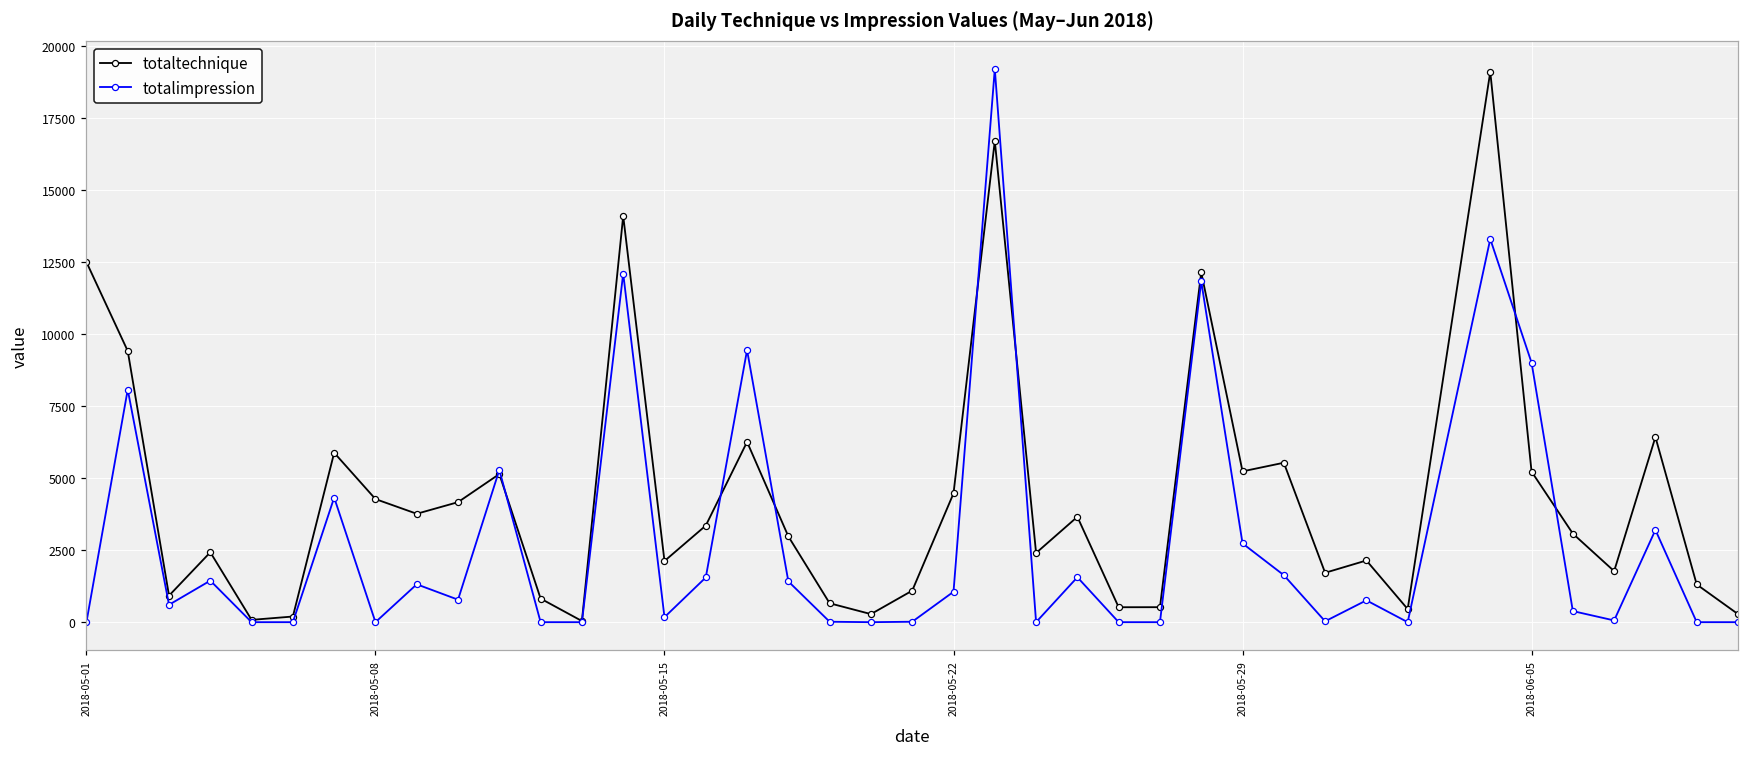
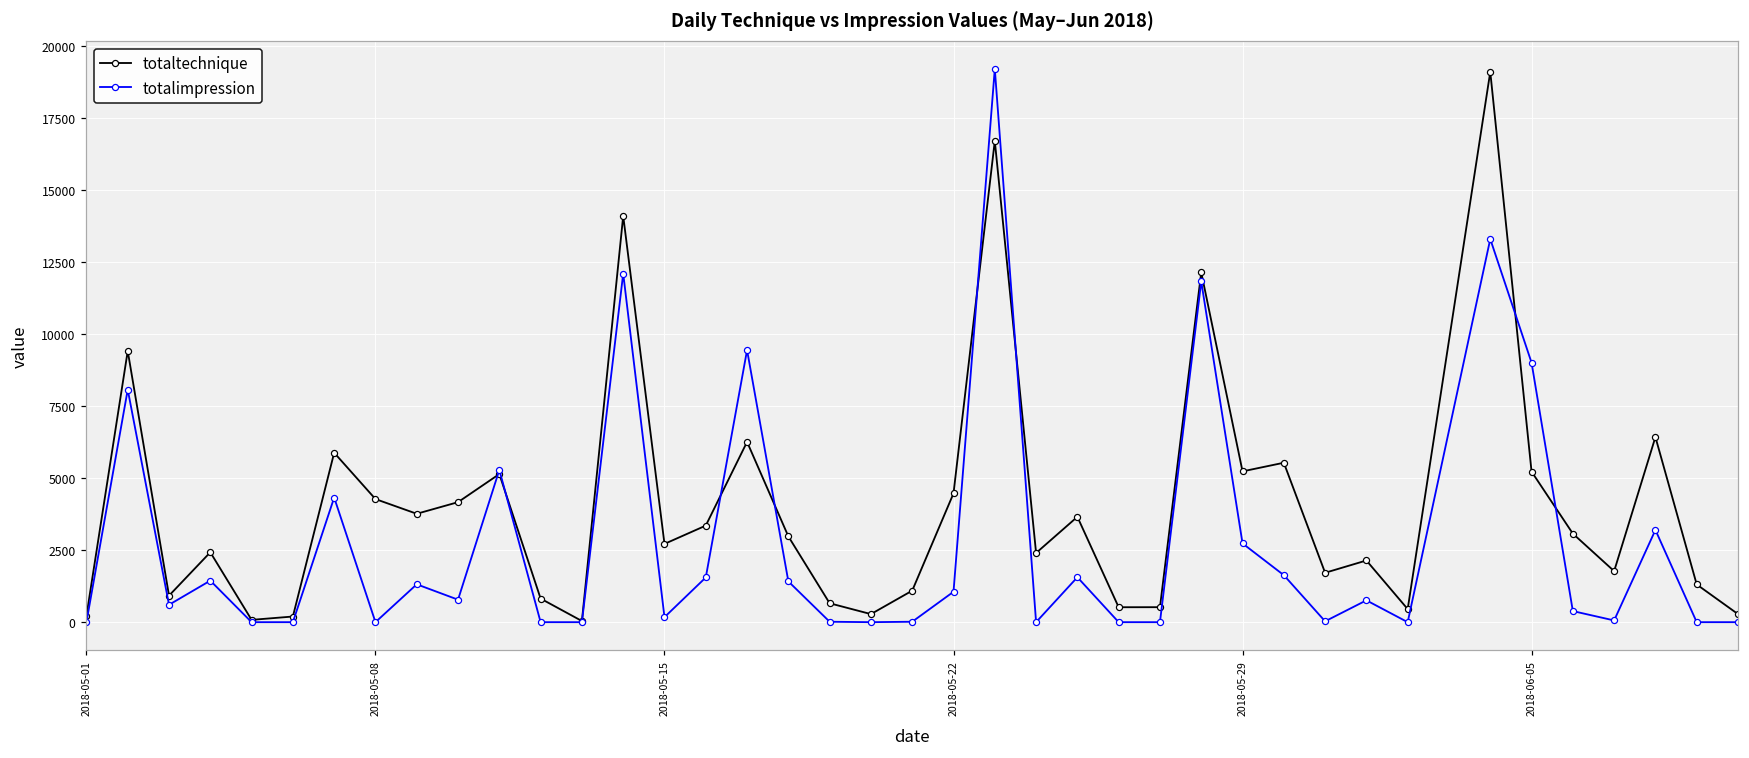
  {
    "totaltechnique": {
-     "2018-05-01": 12500,
+     "2018-05-01": 200,
      "2018-05-08": 4300,
-     "2018-05-15": 2100,
+     "2018-05-15": 2700,
      "2018-05-22": 4500,
      "2018-05-29": 5200,
      "2018-06-05": 5200
    },
    "totalimpression": {
      "2018-05-01": 0,
      "2018-05-08": 0,
      "2018-05-15": 200,
      "2018-05-22": 1100,
      "2018-05-29": 2700,
      "2018-06-05": 9000
    }
  }
